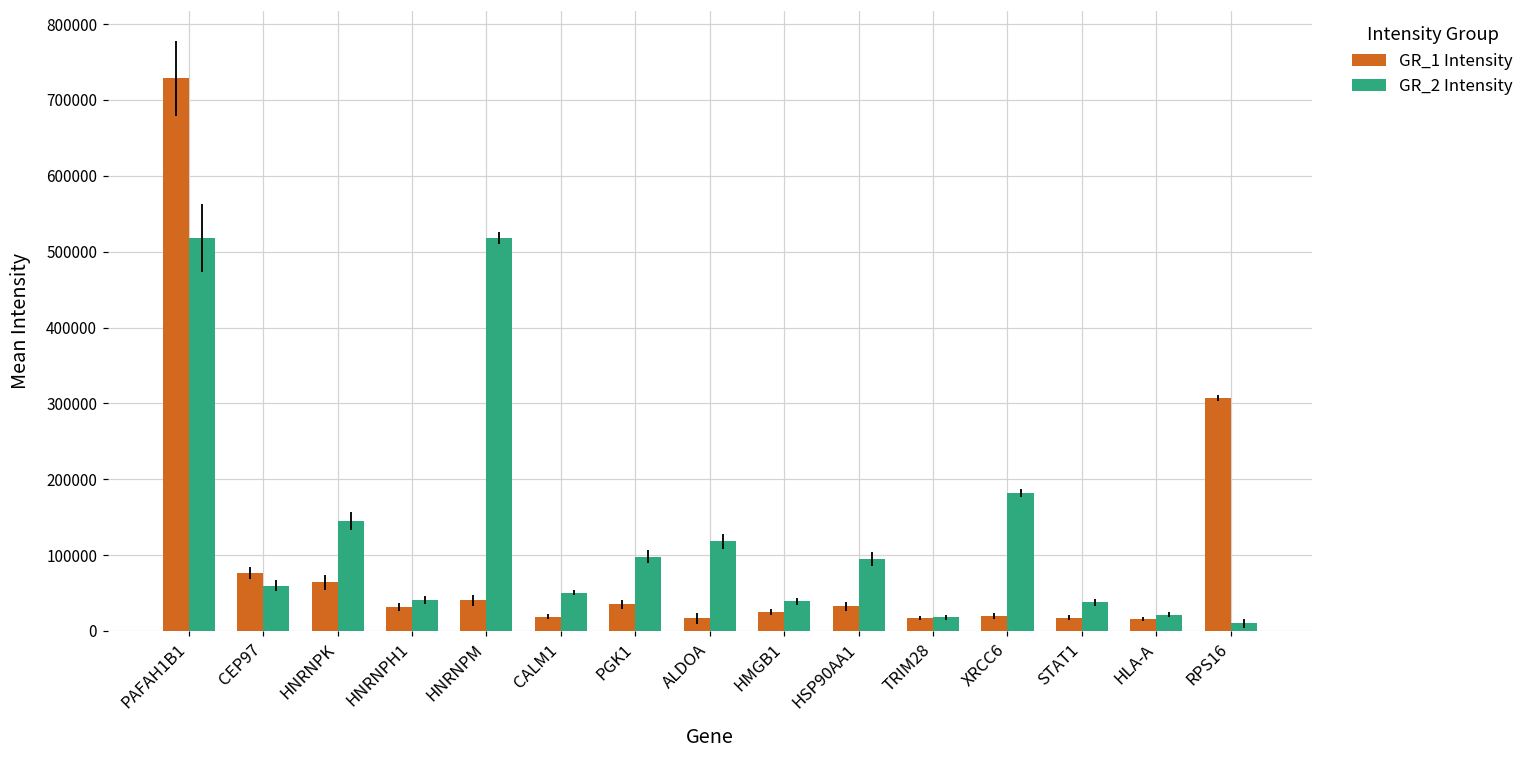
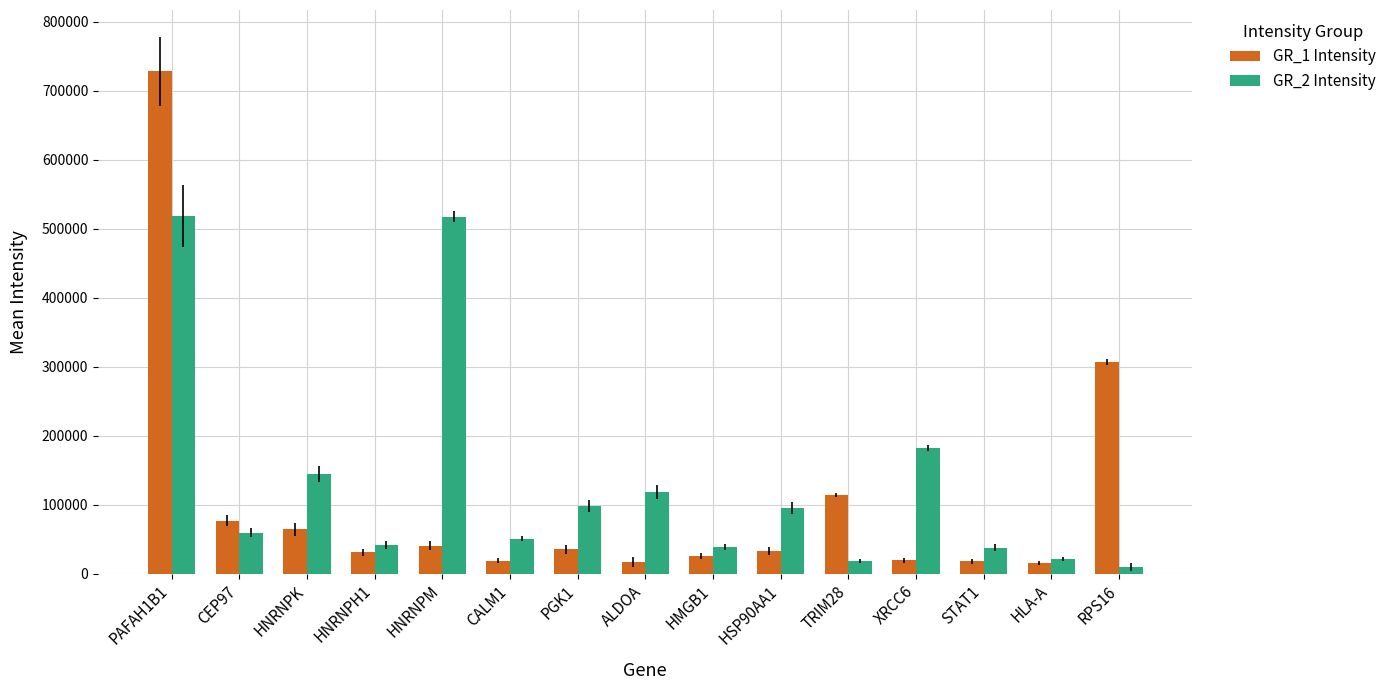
  {
    "GR_1 Intensity": {
      "PAFAH1B1": 730000,
      "CEP97": 80000,
      "HNRNPK": 60000,
      "HNRNPH1": 30000,
      "HNRNPM": 40000,
      "CALM1": 20000,
      "PGK1": 40000,
      "ALDOA": 20000,
      "HMGB1": 30000,
      "HSP90AA1": 30000,
-     "TRIM28": 20000,
+     "TRIM28": 110000,
      "XRCC6": 20000,
      "STAT1": 20000,
      "HLA-A": 20000,
      "RPS16": 310000
    },
    "GR_2 Intensity": {
      "PAFAH1B1": 520000,
      "CEP97": 60000,
      "HNRNPK": 140000,
      "HNRNPH1": 40000,
      "HNRNPM": 520000,
      "CALM1": 50000,
      "PGK1": 100000,
      "ALDOA": 120000,
      "HMGB1": 40000,
      "HSP90AA1": 100000,
      "TRIM28": 20000,
      "XRCC6": 180000,
      "STAT1": 40000,
      "HLA-A": 20000,
      "RPS16": 10000
    }
  }
